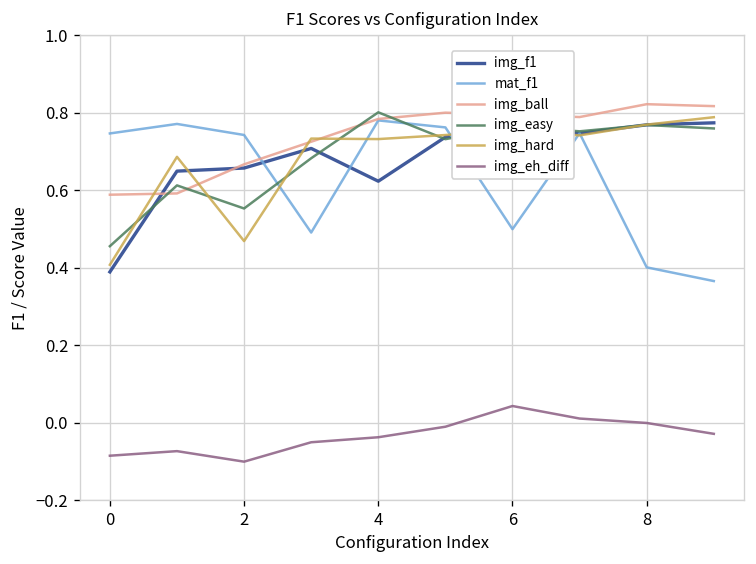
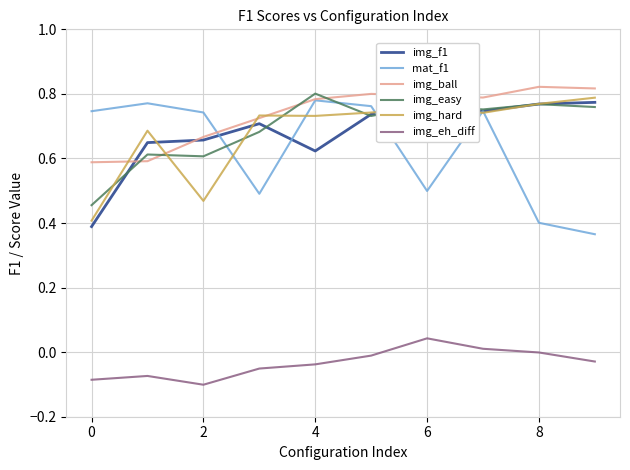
  {
    "img_f1": {
      "0": 0.39,
      "2": 0.66,
      "4": 0.62
    },
    "mat_f1": {
      "0": 0.75,
      "2": 0.74,
      "6": 0.50,
      "8": 0.40
    },
    "img_ball": {
      "0": 0.59,
      "2": 0.67,
      "8": 0.82
    },
    "img_easy": {
      "0": 0.46,
-     "2": 0.55,
+     "2": 0.61,
      "4": 0.80
    },
    "img_hard": {
      "0": 0.41,
      "2": 0.47,
      "4": 0.73
    },
    "img_eh_diff": {
      "0": -0.09,
      "2": -0.10,
      "4": -0.04,
      "6": 0.04,
      "8": 0.00
    }
  }
